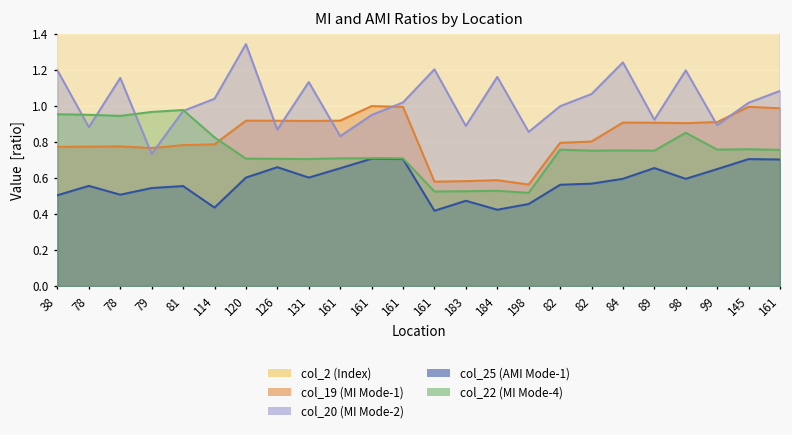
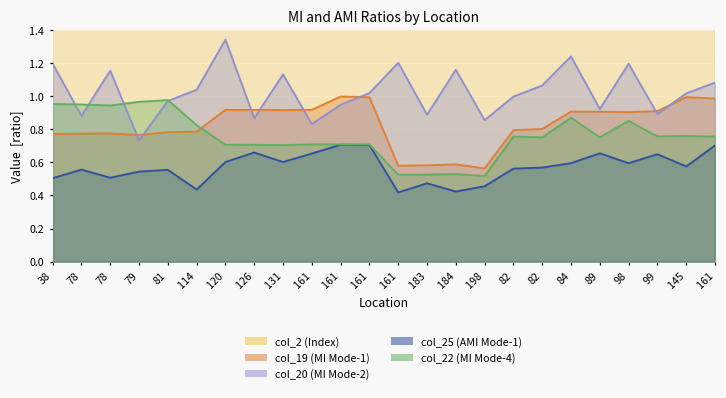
  {
    "col_20 (MI Mode-2)": {
      "38": 1.20,
      "79": 0.73,
      "114": 1.04,
      "120": 1.34,
      "126": 0.87,
      "131": 1.13,
      "183": 0.89,
      "184": 1.16,
      "198": 0.86,
      "84": 1.24,
      "98": 1.20,
      "99": 0.89,
      "145": 1.02
    },
    "col_25 (AMI Mode-1)": {
      "38": 0.50,
      "79": 0.54,
      "81": 0.56,
      "114": 0.44,
      "120": 0.60,
      "126": 0.66,
      "131": 0.60,
      "183": 0.47,
      "184": 0.42,
      "198": 0.46,
      "84": 0.60,
      "89": 0.66,
      "98": 0.60,
      "99": 0.65,
-     "145": 0.71
+     "145": 0.58
    },
    "col_22 (MI Mode-4)": {
      "38": 0.95,
      "79": 0.97,
      "114": 0.83,
      "120": 0.71,
      "126": 0.71,
      "131": 0.71,
      "183": 0.53,
      "184": 0.53,
      "198": 0.52,
-     "84": 0.75,
+     "84": 0.87,
      "89": 0.75,
      "98": 0.85,
      "99": 0.76,
      "145": 0.76
    }
  }
